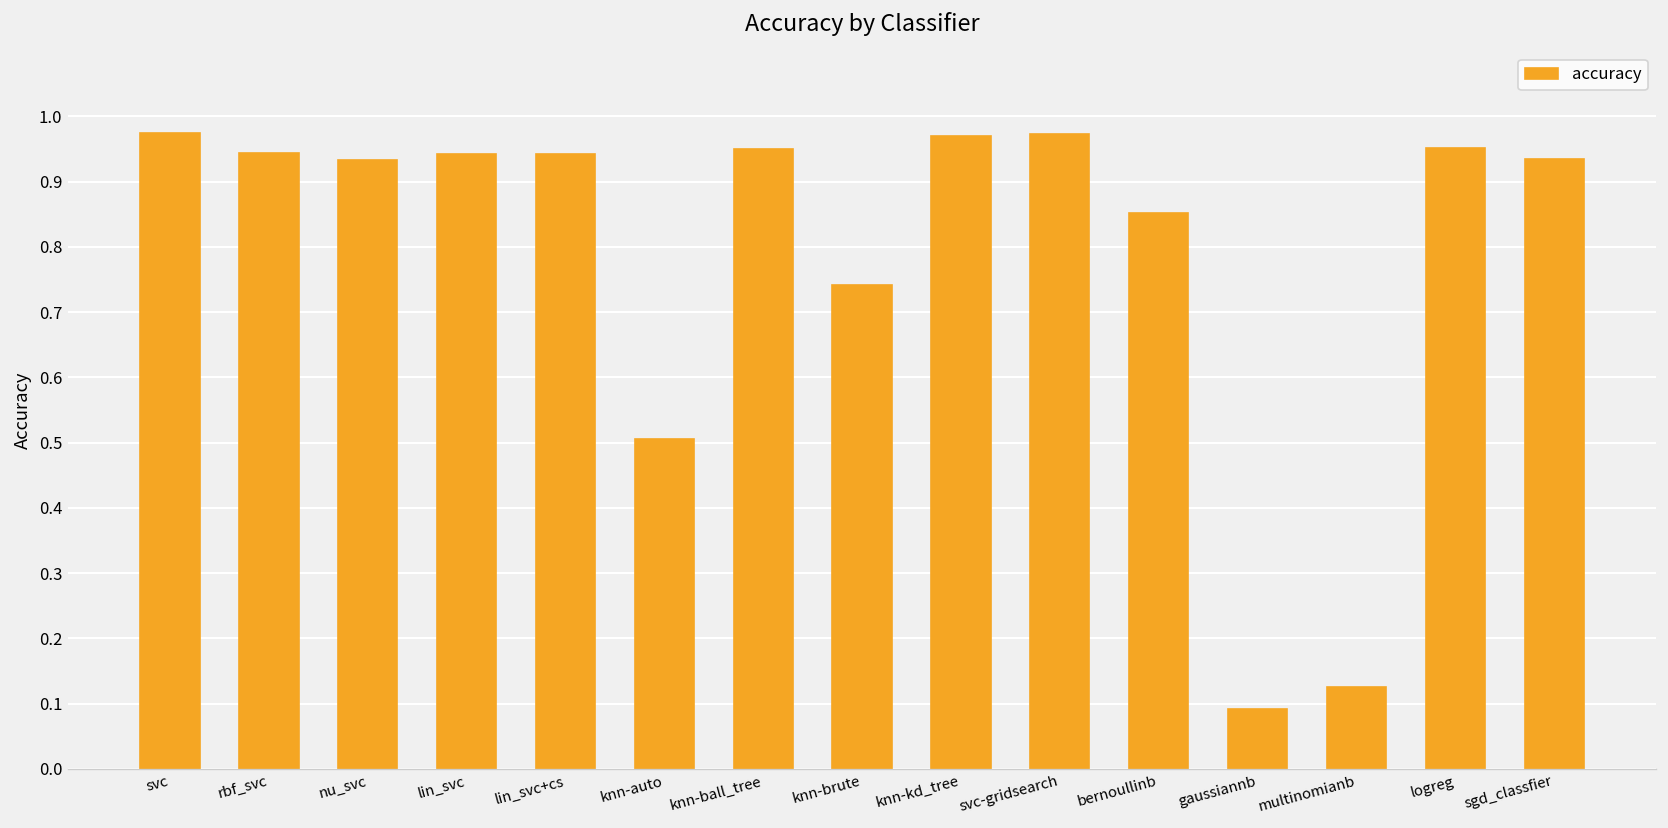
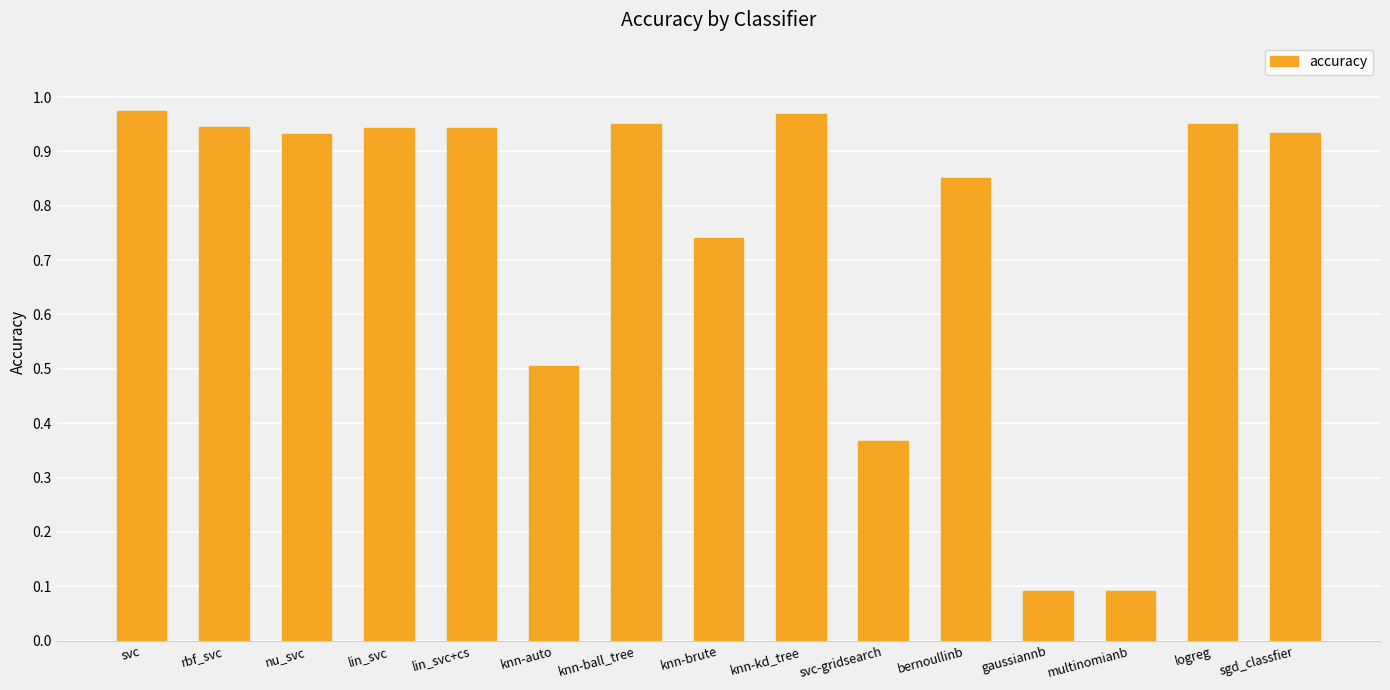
  {
    "svc": 0.97,
    "rbf_svc": 0.94,
    "nu_svc": 0.93,
    "lin_svc": 0.94,
    "lin_svc+cs": 0.94,
    "knn-auto": 0.51,
    "knn-ball_tree": 0.95,
    "knn-brute": 0.74,
    "knn-kd_tree": 0.97,
-   "svc-gridsearch": 0.97,
+   "svc-gridsearch": 0.37,
    "bernoullinb": 0.85,
    "gaussiannb": 0.09,
-   "multinomianb": 0.13,
+   "multinomianb": 0.09,
    "logreg": 0.95,
    "sgd_classfier": 0.93
  }
